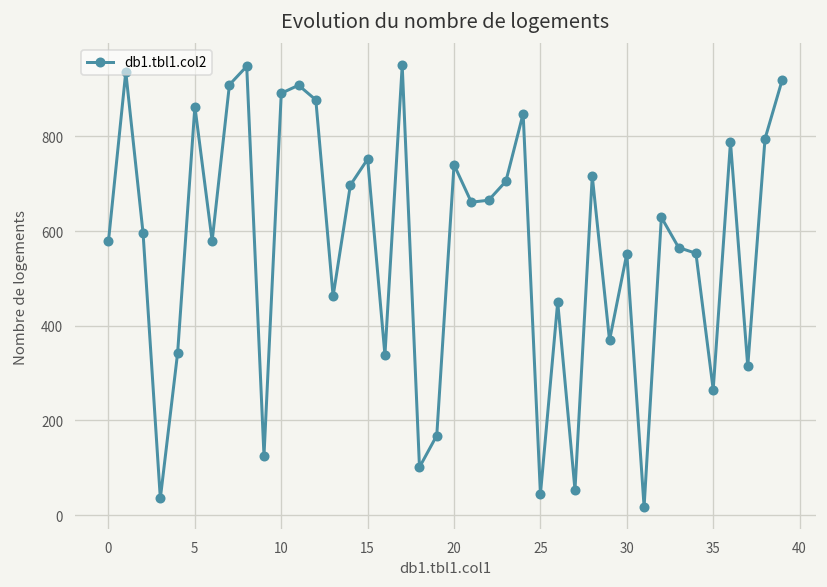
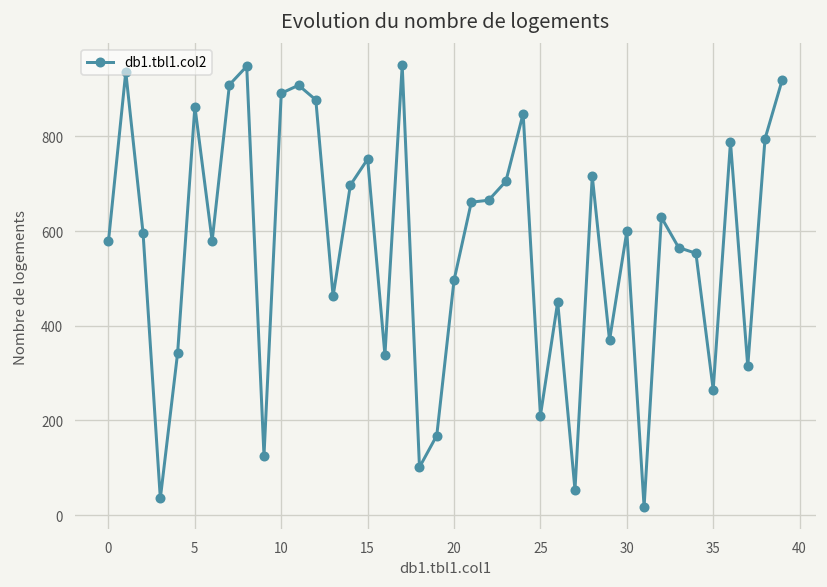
  {
    "0": 580,
    "5": 860,
    "10": 890,
    "15": 750,
-   "20": 740,
-   "25": 40,
-   "30": 550,
+   "20": 500,
+   "25": 210,
+   "30": 600,
    "35": 270
  }
